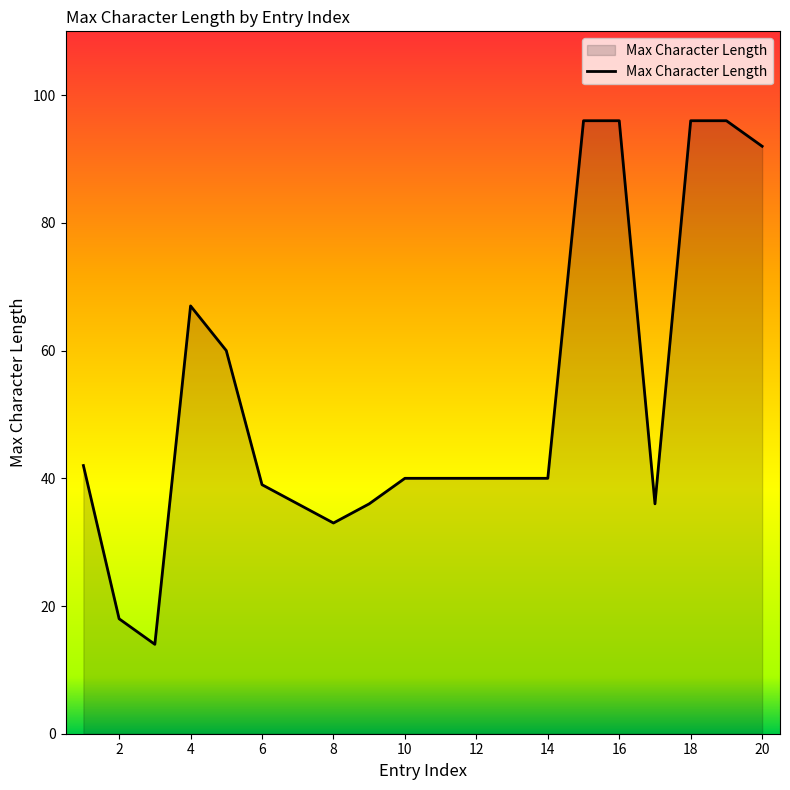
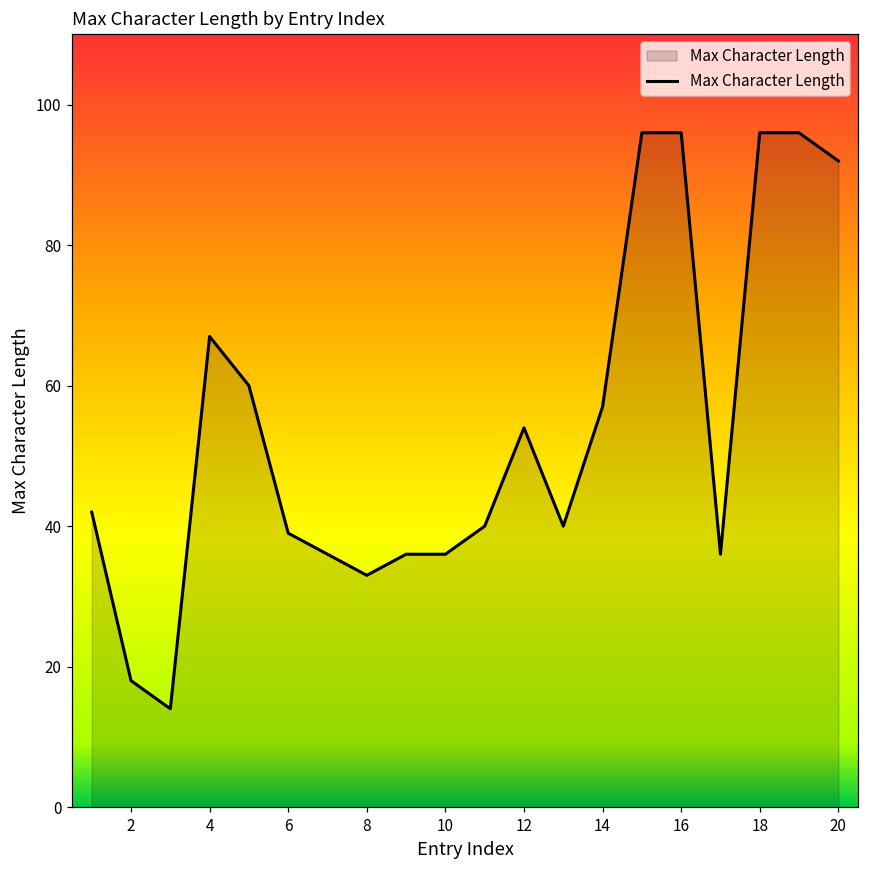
  {
    "2": 18,
    "4": 67,
    "6": 39,
    "8": 33,
-   "10": 40,
-   "12": 40,
-   "14": 40,
+   "10": 36,
+   "12": 54,
+   "14": 57,
    "16": 96,
    "18": 96,
    "20": 92
  }
